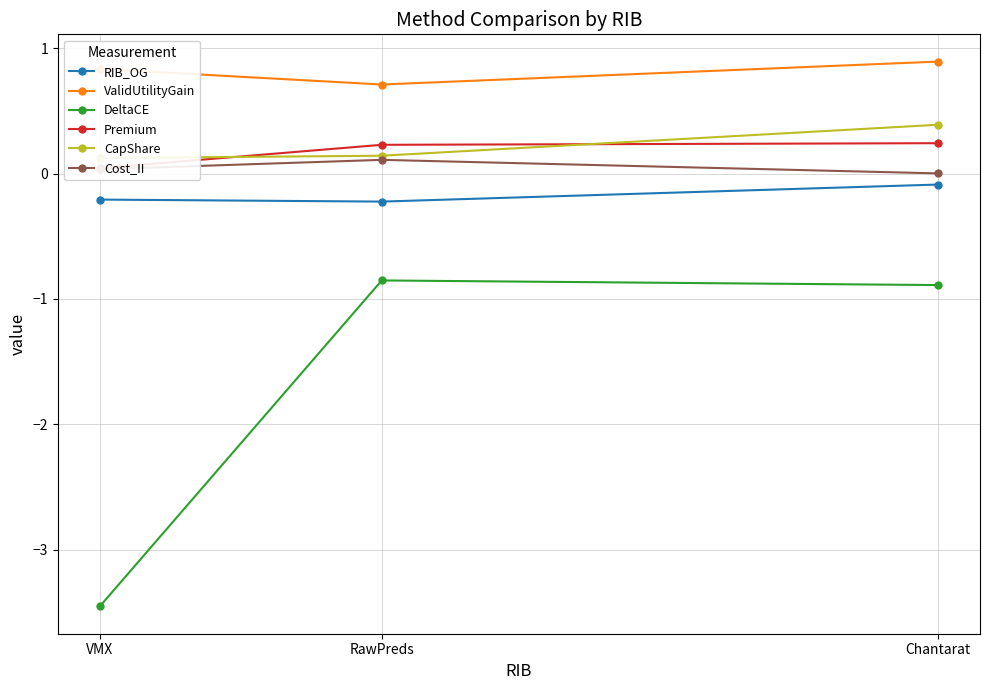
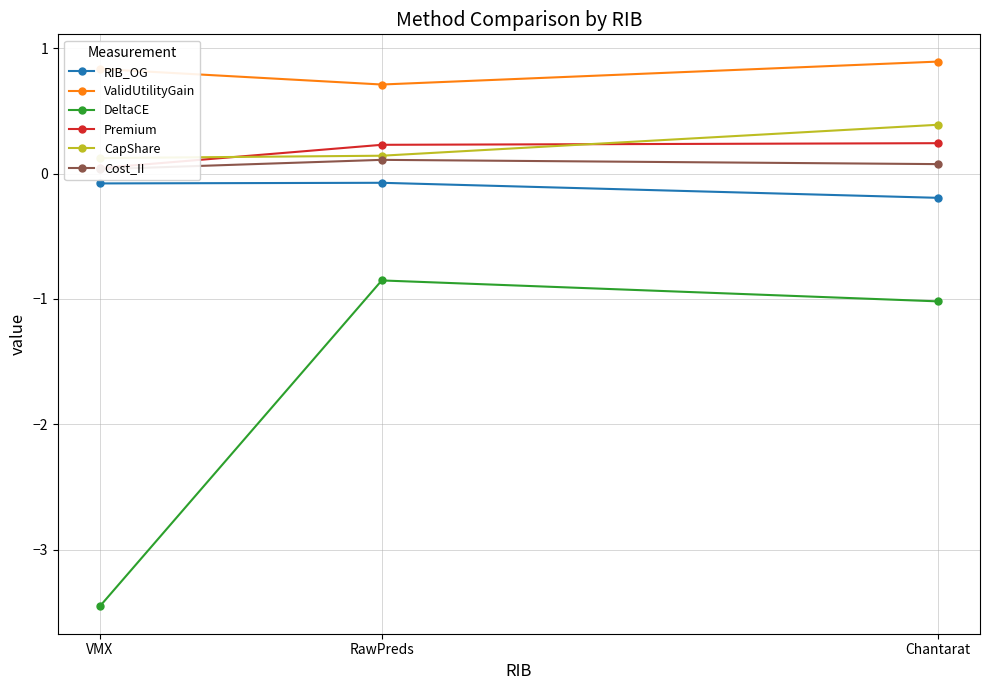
  {
    "RIB_OG": {
-     "VMX": -0.21,
-     "RawPreds": -0.22,
-     "Chantarat": -0.09
+     "VMX": -0.08,
+     "RawPreds": -0.07,
+     "Chantarat": -0.19
    },
    "ValidUtilityGain": {
      "RawPreds": 0.71,
      "Chantarat": 0.89
    },
    "DeltaCE": {
      "VMX": -3.45,
      "RawPreds": -0.85,
-     "Chantarat": -0.89
+     "Chantarat": -1.02
    },
    "Premium": {
      "RawPreds": 0.23,
      "Chantarat": 0.24
    },
    "CapShare": {
      "RawPreds": 0.14,
      "Chantarat": 0.39
    },
    "Cost_II": {
      "RawPreds": 0.11,
-     "Chantarat": 0.00
+     "Chantarat": 0.08
    }
  }
